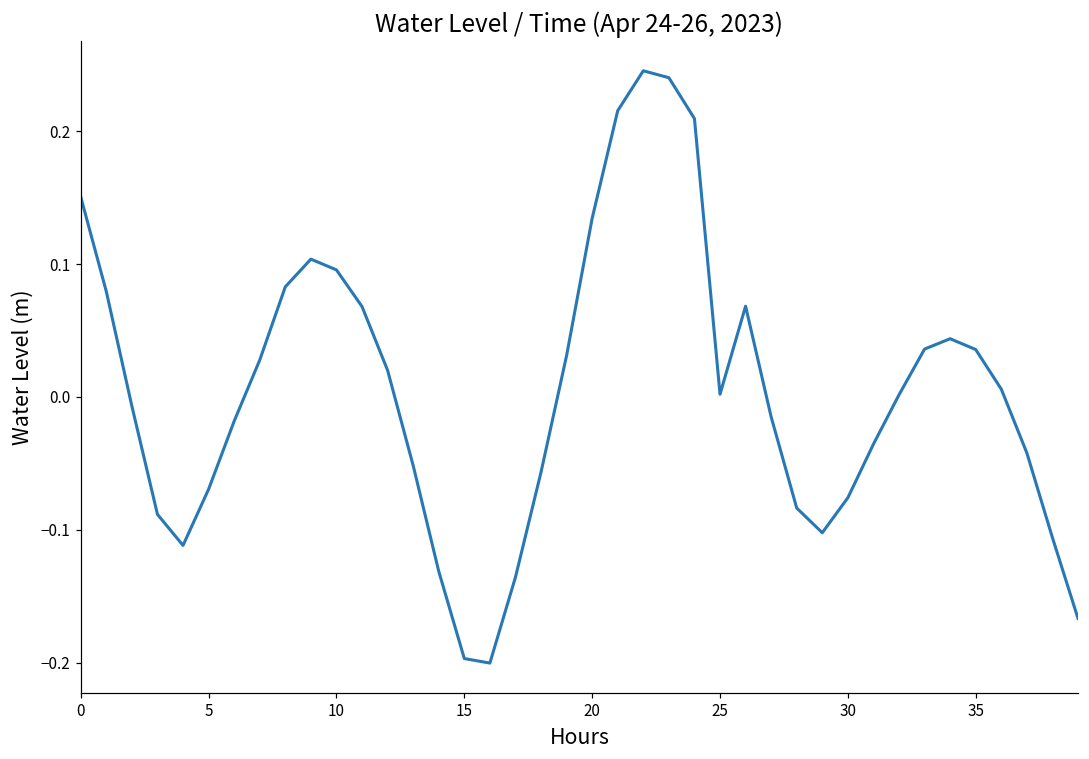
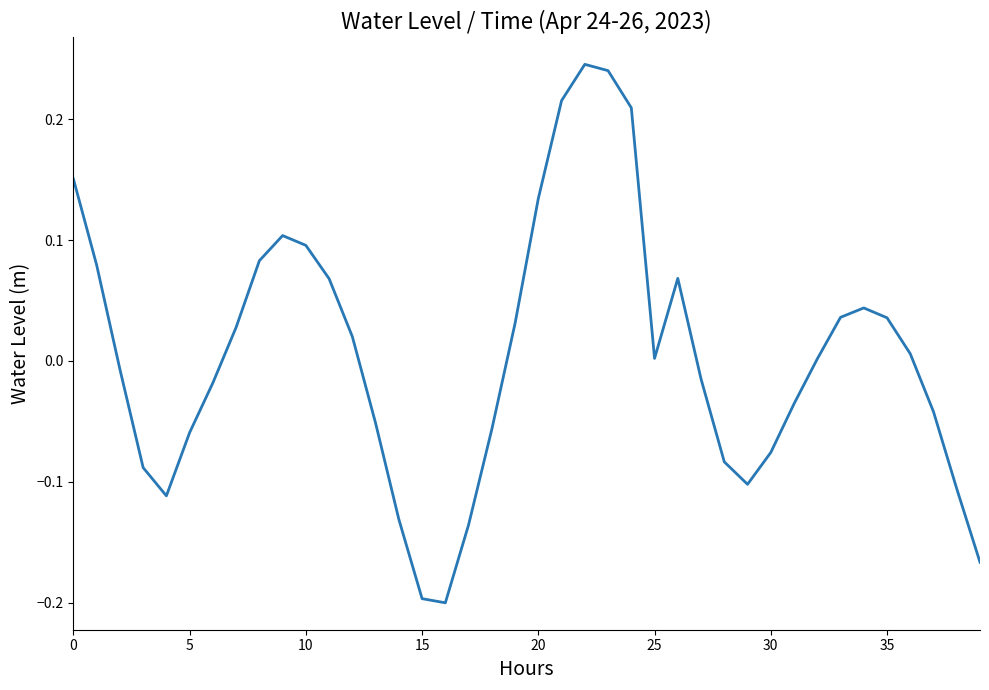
  {
    "0": 0.151,
-   "5": -0.069,
+   "5": -0.059,
    "10": 0.096,
    "15": -0.197,
    "20": 0.134,
    "25": 0.002,
    "30": -0.076,
    "35": 0.036
  }
